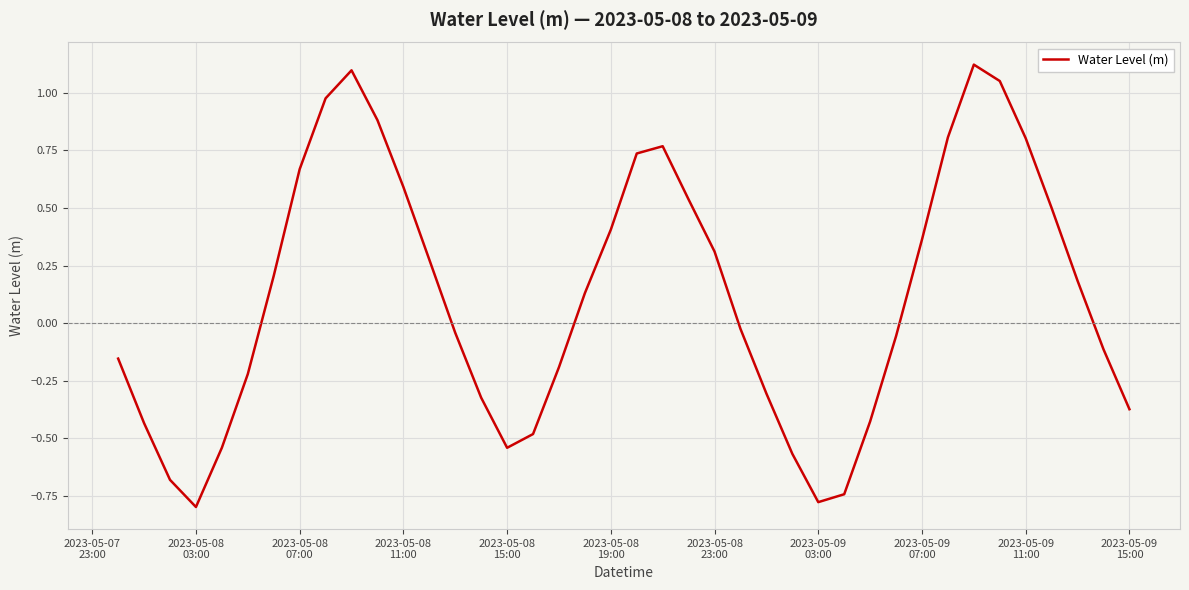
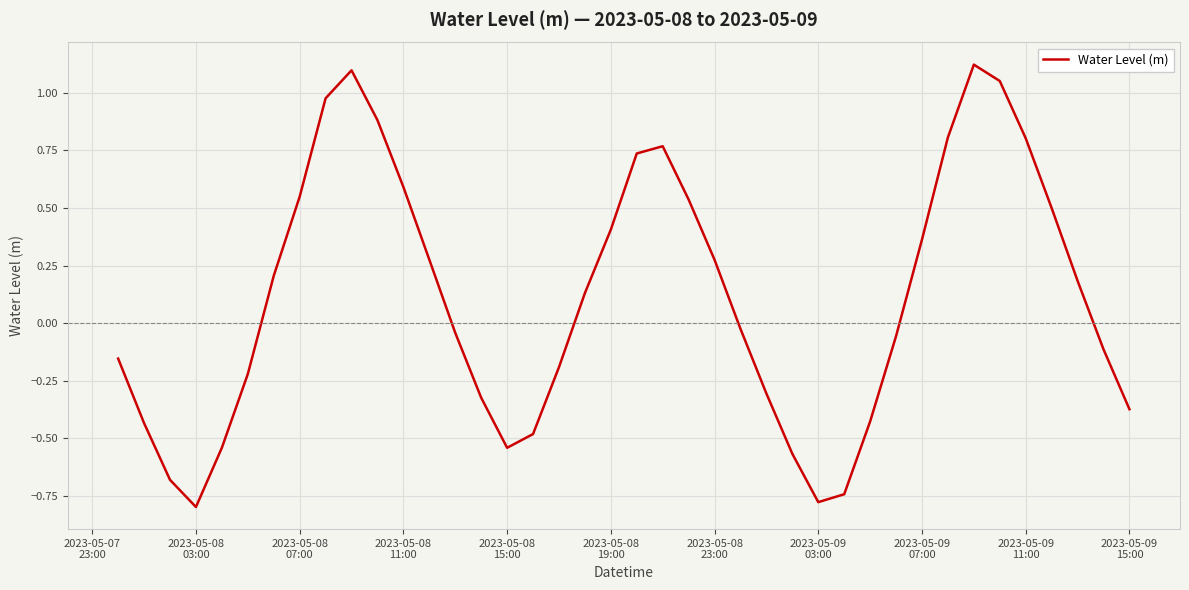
  {
    "2023-05-08 03:00": -0.80,
-   "2023-05-08 07:00": 0.67,
+   "2023-05-08 07:00": 0.55,
    "2023-05-08 11:00": 0.59,
    "2023-05-08 15:00": -0.54,
    "2023-05-08 19:00": 0.41,
-   "2023-05-08 23:00": 0.31,
+   "2023-05-08 23:00": 0.28,
    "2023-05-09 03:00": -0.78,
    "2023-05-09 07:00": 0.36,
    "2023-05-09 11:00": 0.80,
    "2023-05-09 15:00": -0.37
  }
